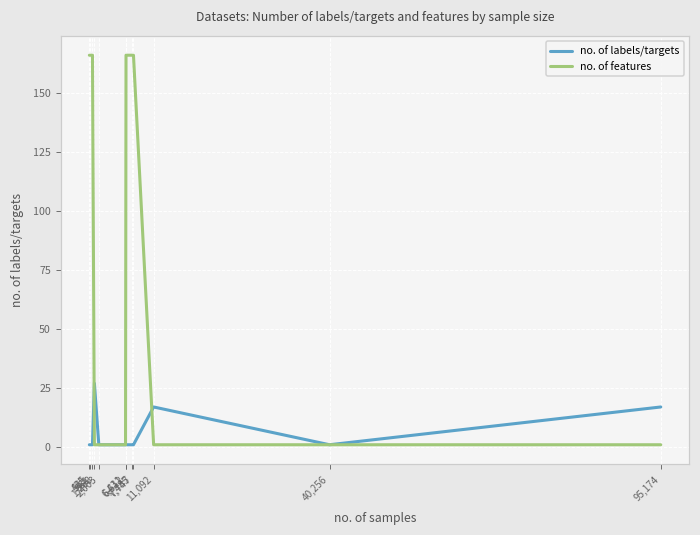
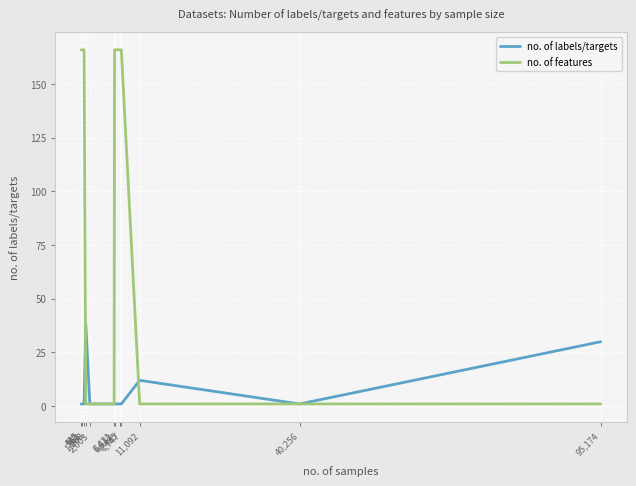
  {
    "no. of labels/targets": {
      "435": 1,
      "561": 1,
-     "1,268": 27,
+     "1,268": 38,
      "7,485": 1,
      "7,747": 1,
-     "11,092": 17,
-     "95,174": 17
+     "11,092": 12,
+     "95,174": 30
    },
    "no. of features": {
      "435": 166,
      "561": 166,
      "951": 166,
      "6,512": 166,
      "7,485": 166,
      "7,747": 166,
      "11,092": 1,
      "95,174": 1
    }
  }
